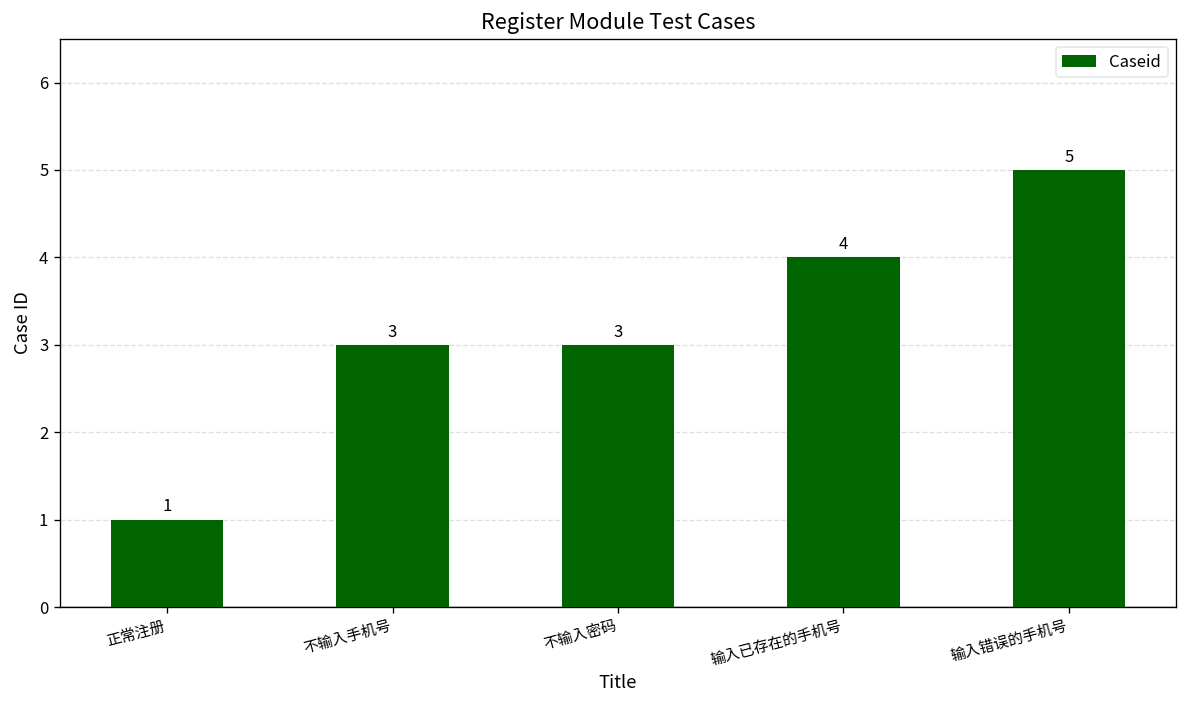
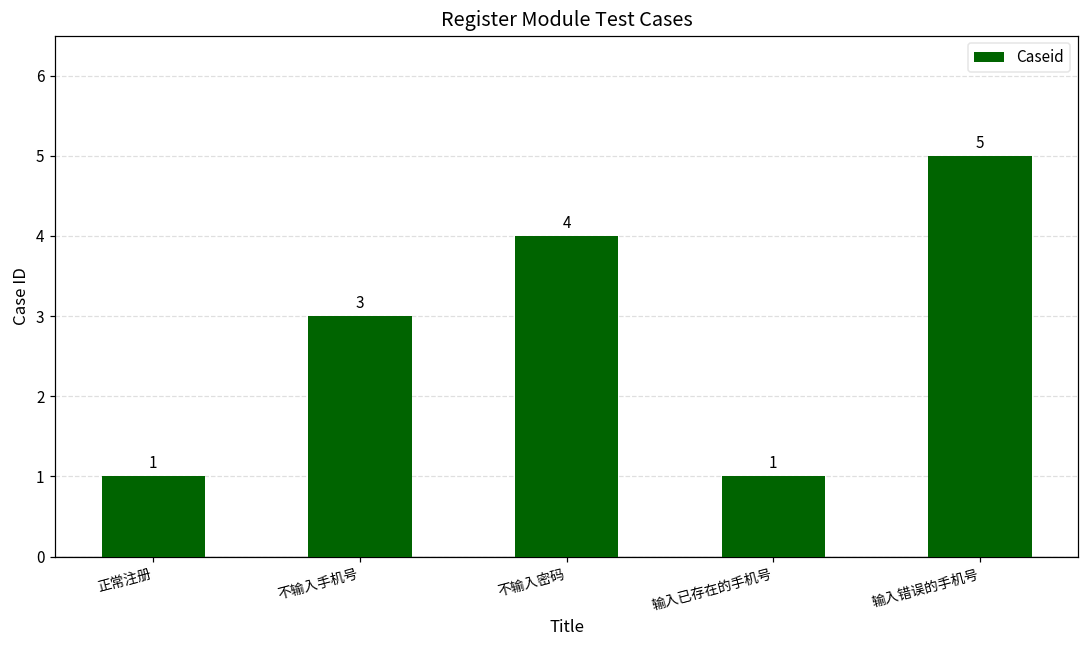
  {
    "正常注册": 1,
    "不输入手机号": 3,
-   "不输入密码": 3,
-   "输入已存在的手机号": 4,
+   "不输入密码": 4,
+   "输入已存在的手机号": 1,
    "输入错误的手机号": 5
  }
